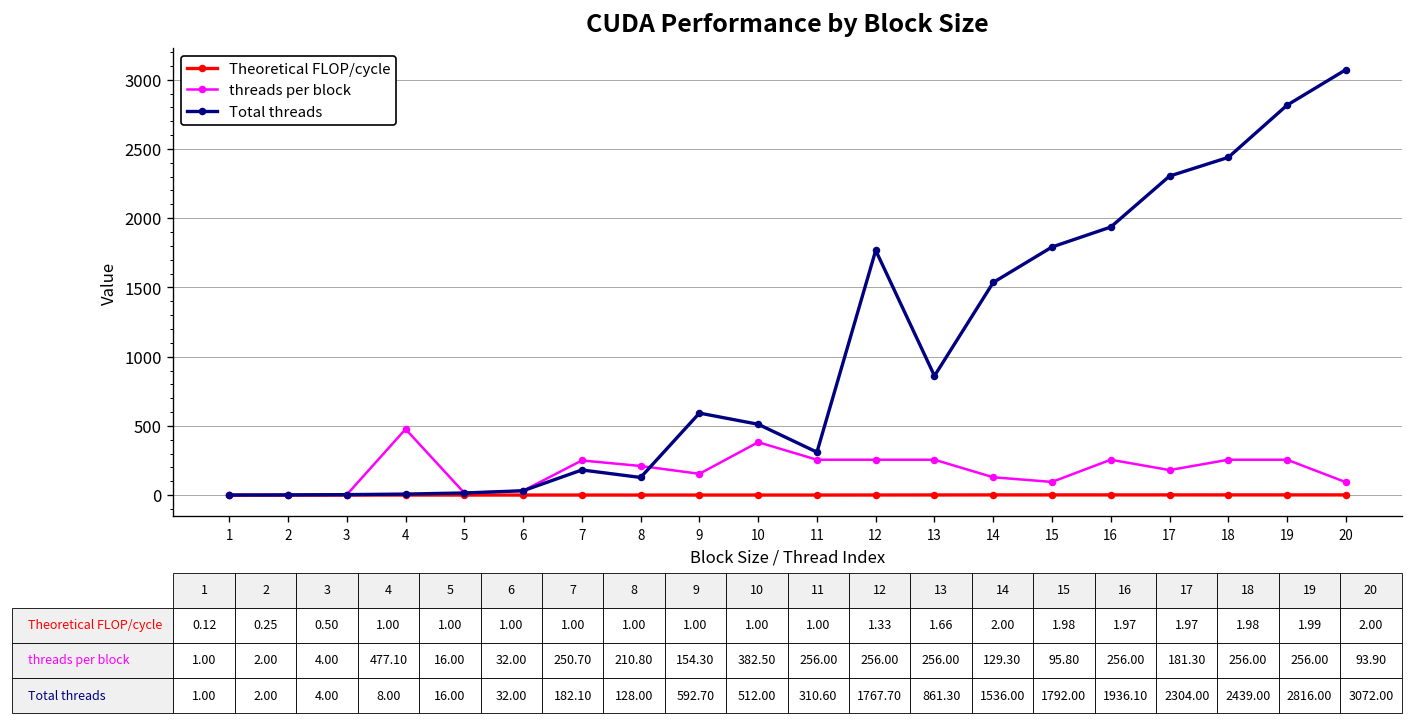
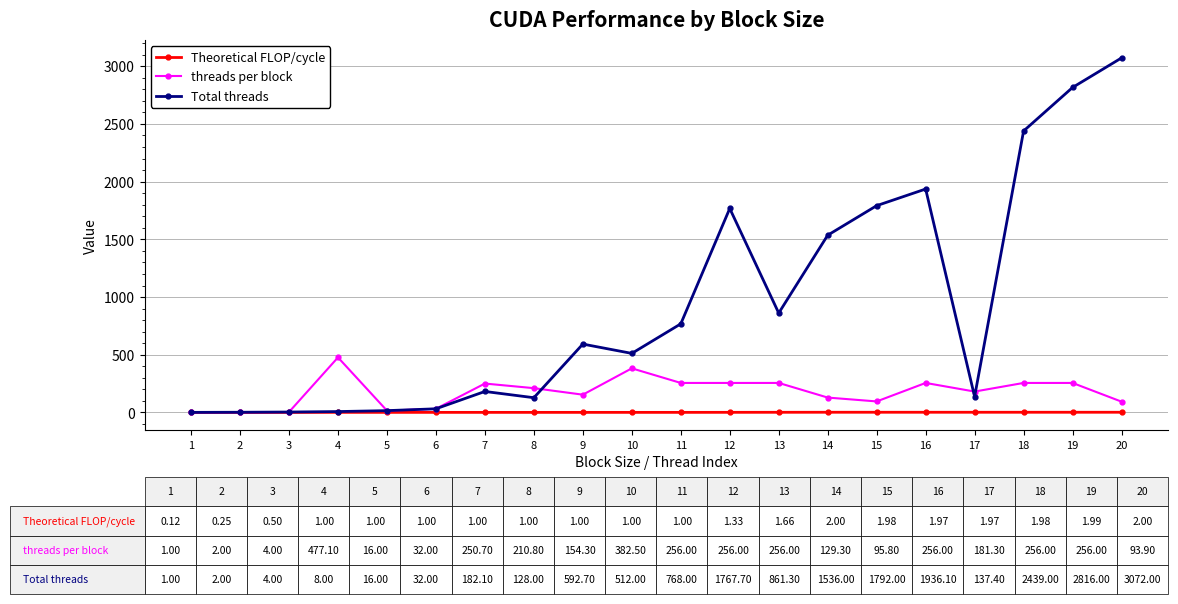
  {
    "Theoretical FLOP/cycle": {
      "6": 0,
      "7": 0,
      "8": 0,
      "9": 0,
      "10": 0,
      "11": 0,
      "12": 0,
      "13": 0,
      "14": 0,
      "15": 0,
      "16": 0,
      "17": 0,
      "18": 0,
      "19": 0,
      "20": 0
    },
    "threads per block": {
      "4": 480,
      "7": 250,
      "8": 210,
      "9": 150,
      "10": 380,
      "11": 260,
      "12": 260,
      "13": 260,
      "14": 130,
      "15": 100,
      "16": 260,
      "17": 180,
      "18": 260,
      "19": 260,
      "20": 90
    },
    "Total threads": {
-     "11": 310.60,
-     "17": 2304.00
+     "11": 768.00,
+     "17": 137.40
    }
  }
